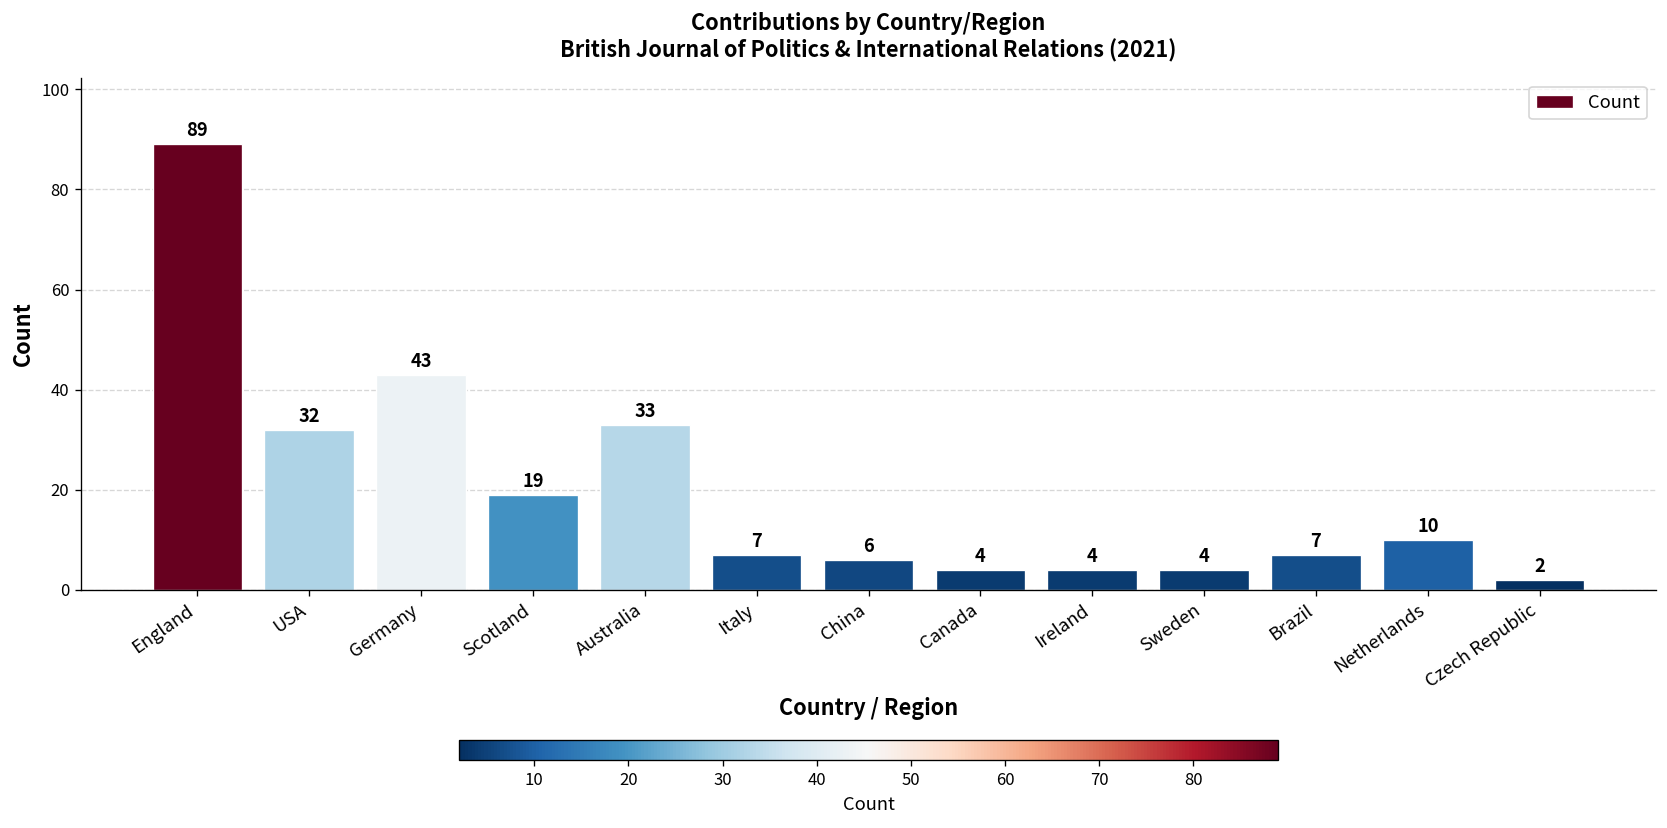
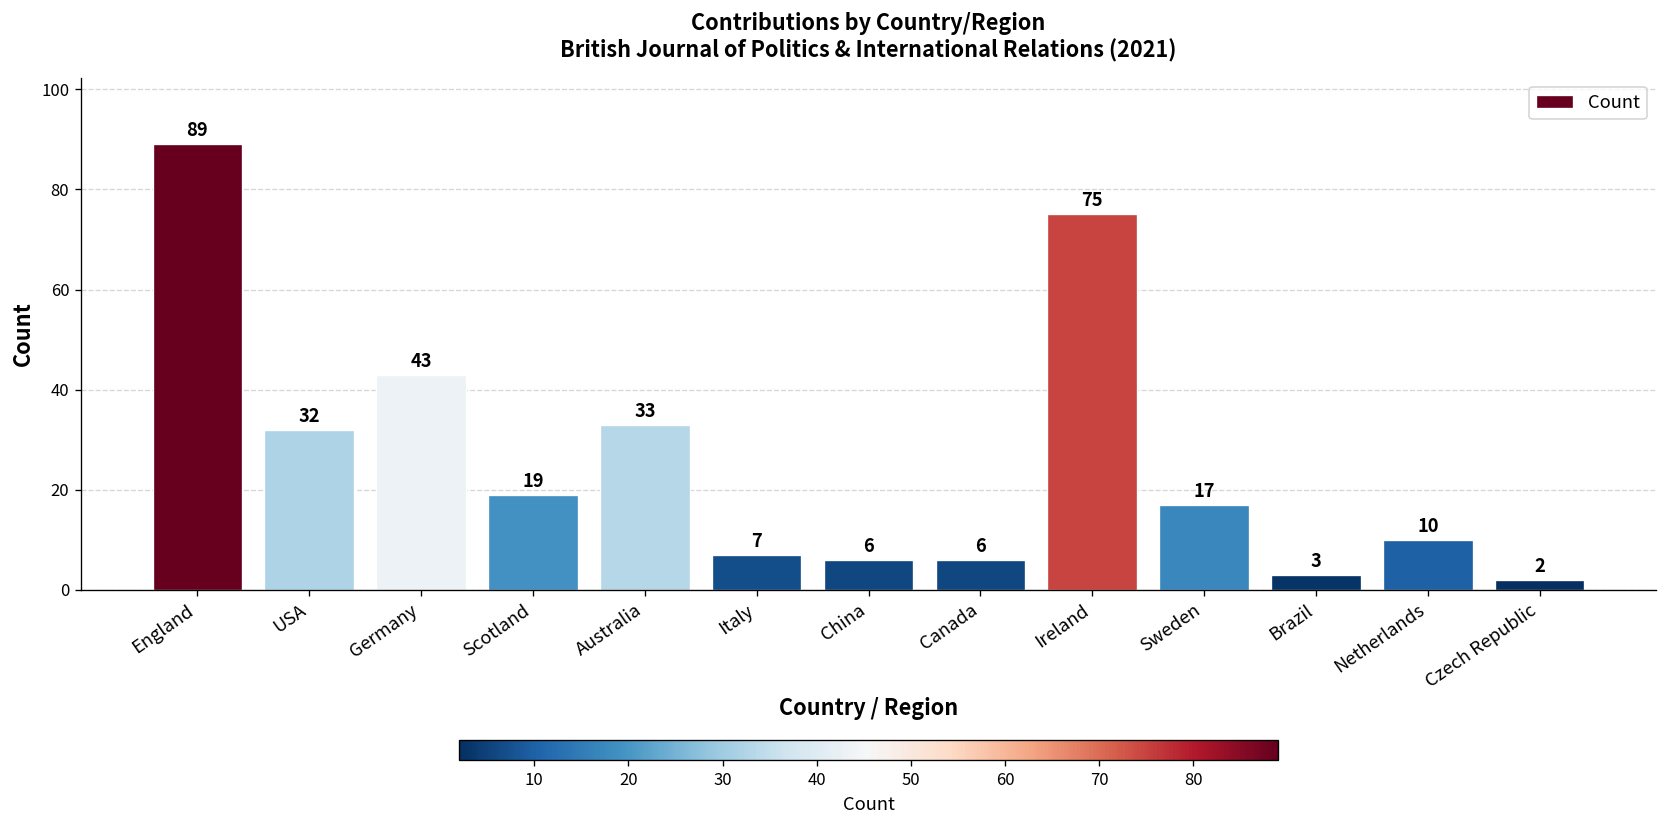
  {
    "England": 89,
    "USA": 32,
    "Germany": 43,
    "Scotland": 19,
    "Australia": 33,
    "Italy": 7,
    "China": 6,
-   "Canada": 4,
-   "Ireland": 4,
-   "Sweden": 4,
-   "Brazil": 7,
+   "Canada": 6,
+   "Ireland": 75,
+   "Sweden": 17,
+   "Brazil": 3,
    "Netherlands": 10,
    "Czech Republic": 2
  }
